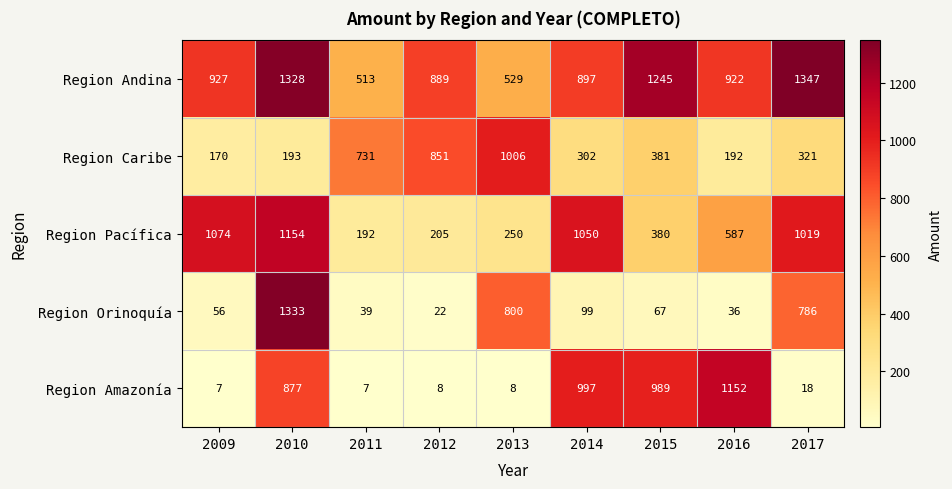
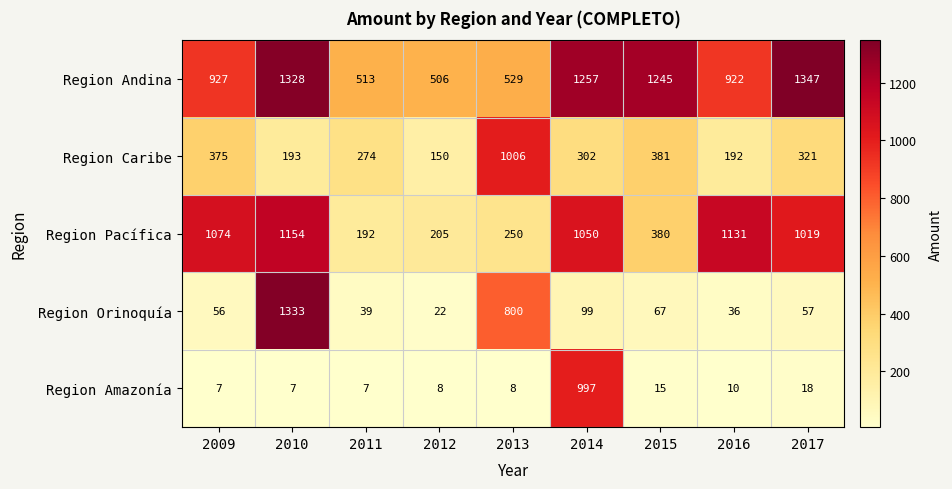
  {
    "Region Andina": {
      "2009": 927,
      "2010": 1328,
      "2011": 513,
-     "2012": 889,
+     "2012": 506,
      "2013": 529,
-     "2014": 897,
+     "2014": 1257,
      "2015": 1245,
      "2016": 922,
      "2017": 1347
    },
    "Region Caribe": {
-     "2009": 170,
+     "2009": 375,
      "2010": 193,
-     "2011": 731,
-     "2012": 851,
+     "2011": 274,
+     "2012": 150,
      "2013": 1006,
      "2014": 302,
      "2015": 381,
      "2016": 192,
      "2017": 321
    },
    "Region Pacífica": {
      "2009": 1074,
      "2010": 1154,
      "2011": 192,
      "2012": 205,
      "2013": 250,
      "2014": 1050,
      "2015": 380,
-     "2016": 587,
+     "2016": 1131,
      "2017": 1019
    },
    "Region Orinoquía": {
      "2009": 56,
      "2010": 1333,
      "2011": 39,
      "2012": 22,
      "2013": 800,
      "2014": 99,
      "2015": 67,
      "2016": 36,
-     "2017": 786
+     "2017": 57
    },
    "Region Amazonía": {
      "2009": 7,
-     "2010": 877,
+     "2010": 7,
      "2011": 7,
      "2012": 8,
      "2013": 8,
      "2014": 997,
-     "2015": 989,
-     "2016": 1152,
+     "2015": 15,
+     "2016": 10,
      "2017": 18
    }
  }
